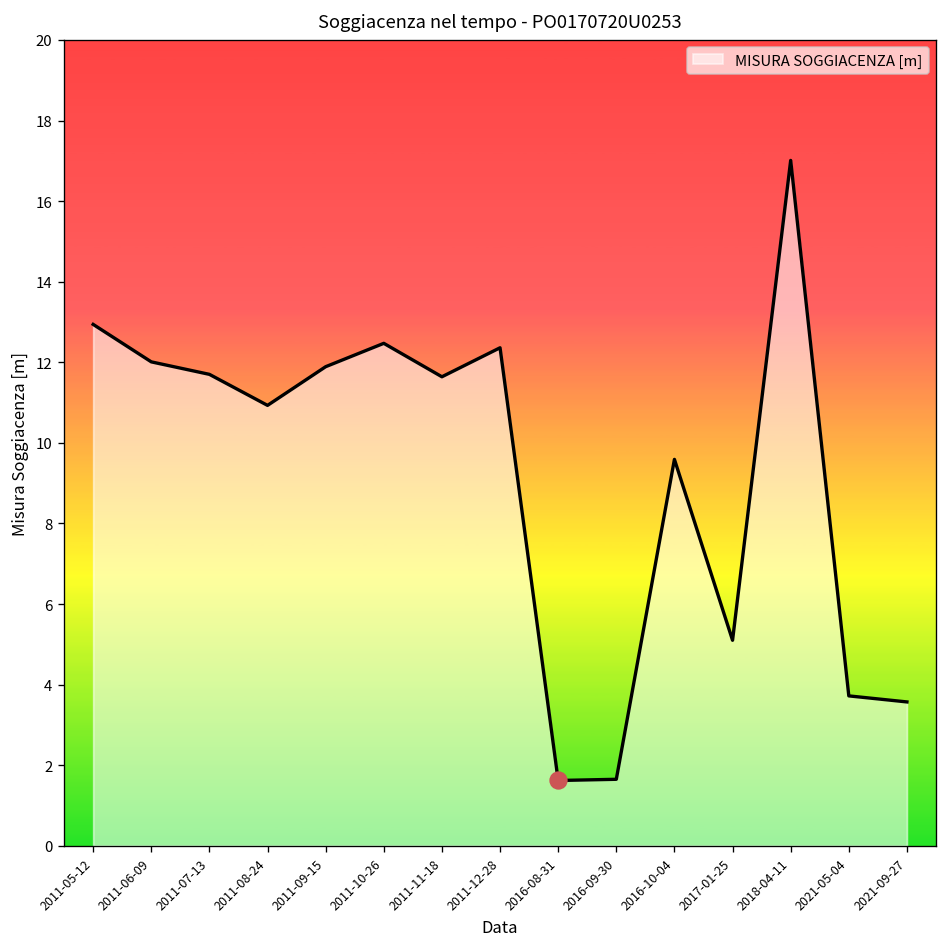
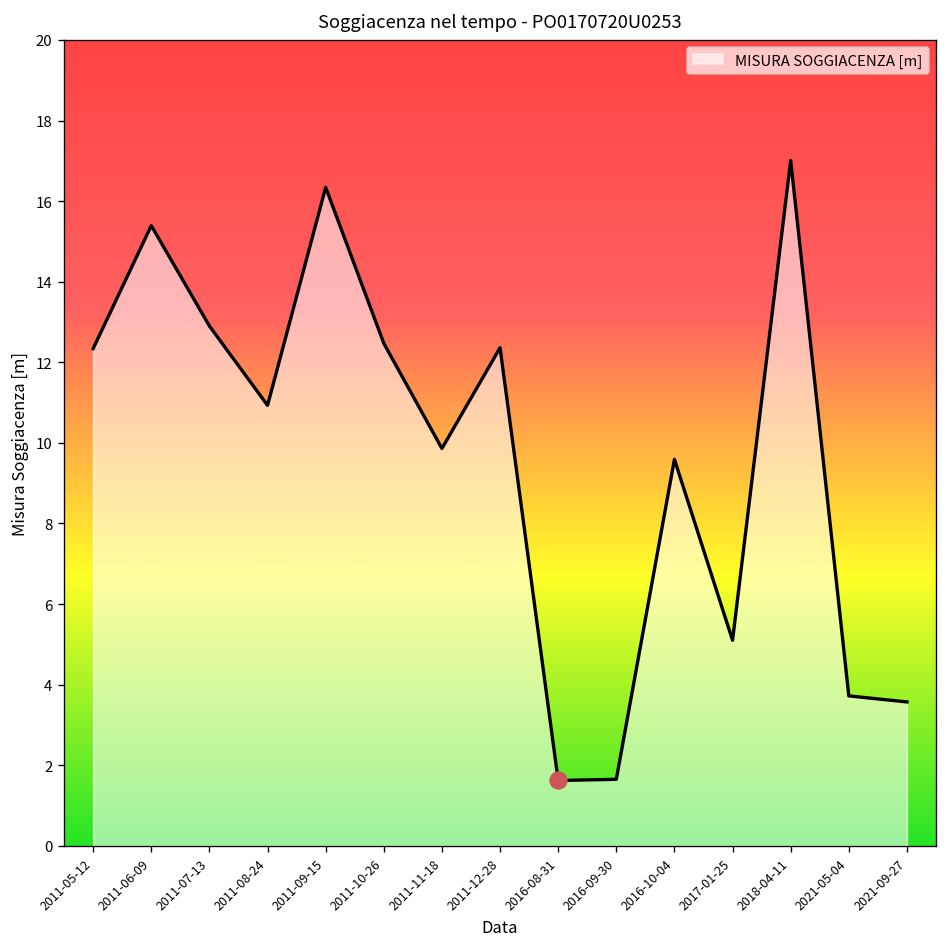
  {
    "MISURA SOGGIACENZA [m]": {
-     "2011-05-12": 12.9,
-     "2011-06-09": 12.0,
-     "2011-07-13": 11.7,
+     "2011-05-12": 12.3,
+     "2011-06-09": 15.4,
+     "2011-07-13": 12.9,
      "2011-08-24": 10.9,
-     "2011-09-15": 11.9,
+     "2011-09-15": 16.3,
      "2011-10-26": 12.5,
-     "2011-11-18": 11.6,
+     "2011-11-18": 9.9,
      "2011-12-28": 12.4,
      "2016-09-30": 1.7,
      "2016-10-04": 9.6,
      "2017-01-25": 5.1,
      "2018-04-11": 17.0,
      "2021-05-04": 3.7,
      "2021-09-27": 3.6
    }
  }
